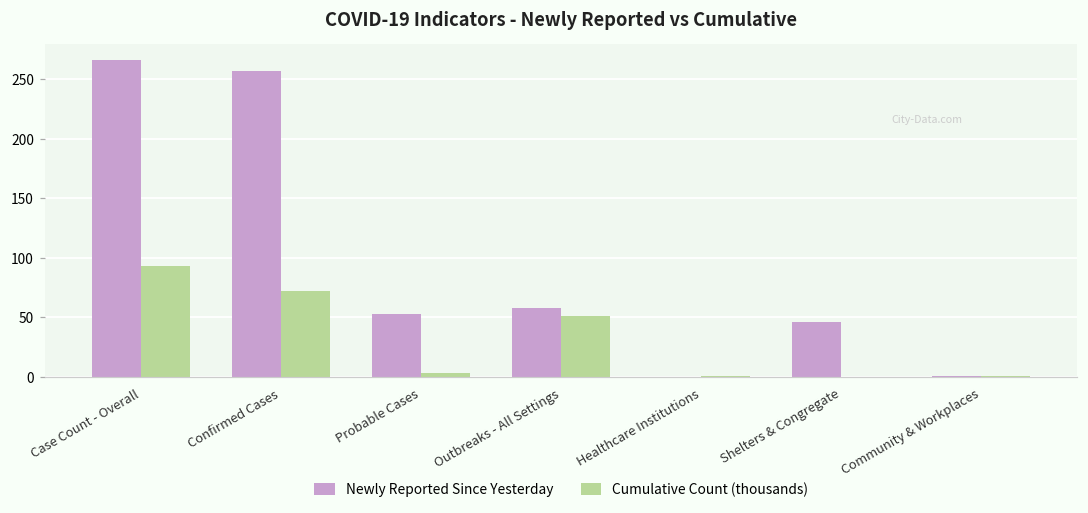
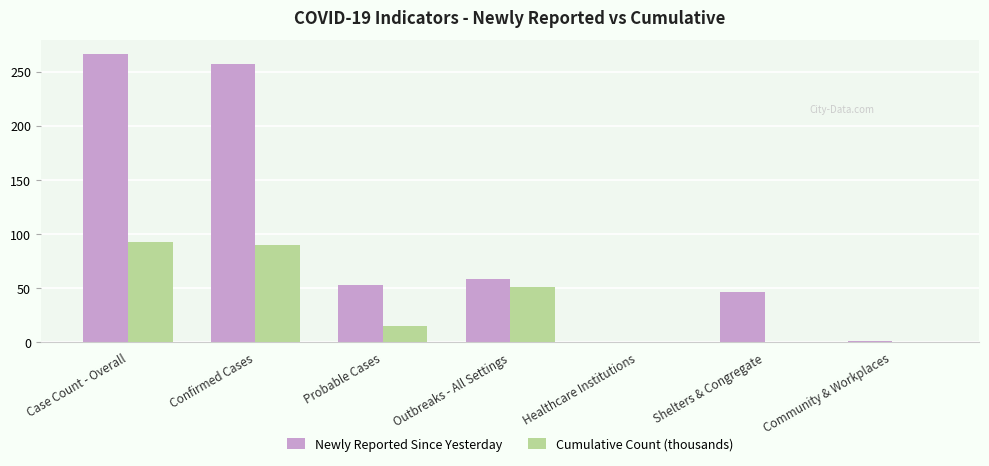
  {
    "Newly Reported Since Yesterday": {
      "Case Count - Overall": 266,
      "Confirmed Cases": 257,
      "Probable Cases": 53,
      "Outbreaks - All Settings": 58,
      "Healthcare Institutions": 0,
      "Shelters & Congregate": 46
    },
    "Cumulative Count (thousands)": {
      "Case Count - Overall": 93,
-     "Confirmed Cases": 72,
-     "Probable Cases": 3,
+     "Confirmed Cases": 90,
+     "Probable Cases": 15,
      "Outbreaks - All Settings": 51
    }
  }
